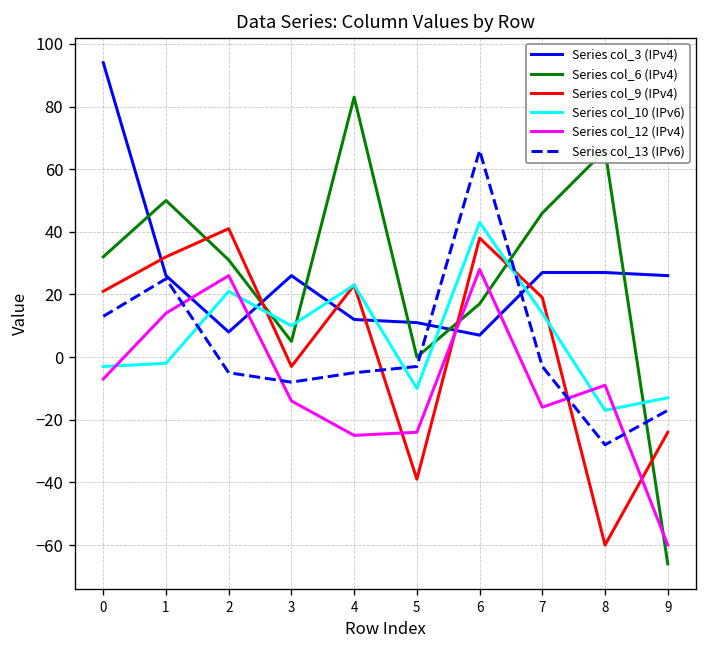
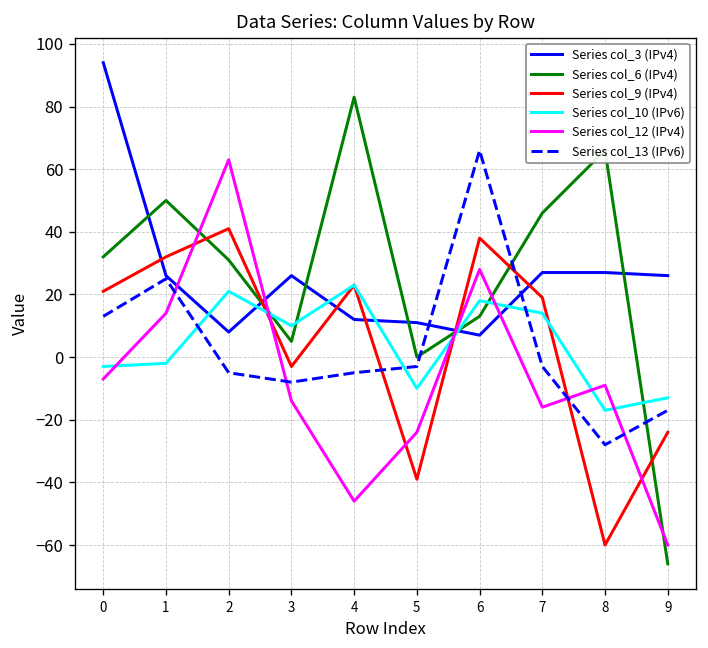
  {
    "Series col_6 (IPv4)": {
      "0": 32,
      "1": 50,
      "2": 31,
      "3": 5,
      "4": 83,
      "5": 0,
-     "6": 17,
+     "6": 13,
      "7": 46,
      "9": -66
    },
    "Series col_9 (IPv4)": {
      "0": 21,
      "1": 32,
      "2": 41,
      "3": -3,
      "5": -39,
      "6": 38,
      "7": 19,
      "8": -60,
      "9": -24
    },
    "Series col_10 (IPv6)": {
      "0": -3,
      "1": -2,
      "2": 21,
      "3": 10,
      "5": -10,
-     "6": 43,
+     "6": 18,
      "7": 14,
      "8": -17,
      "9": -13
    },
    "Series col_12 (IPv4)": {
      "0": -7,
      "1": 14,
-     "2": 26,
+     "2": 63,
      "3": -14,
-     "4": -25,
+     "4": -46,
      "5": -24,
      "6": 28,
      "7": -16,
      "8": -9,
      "9": -60
    }
  }
